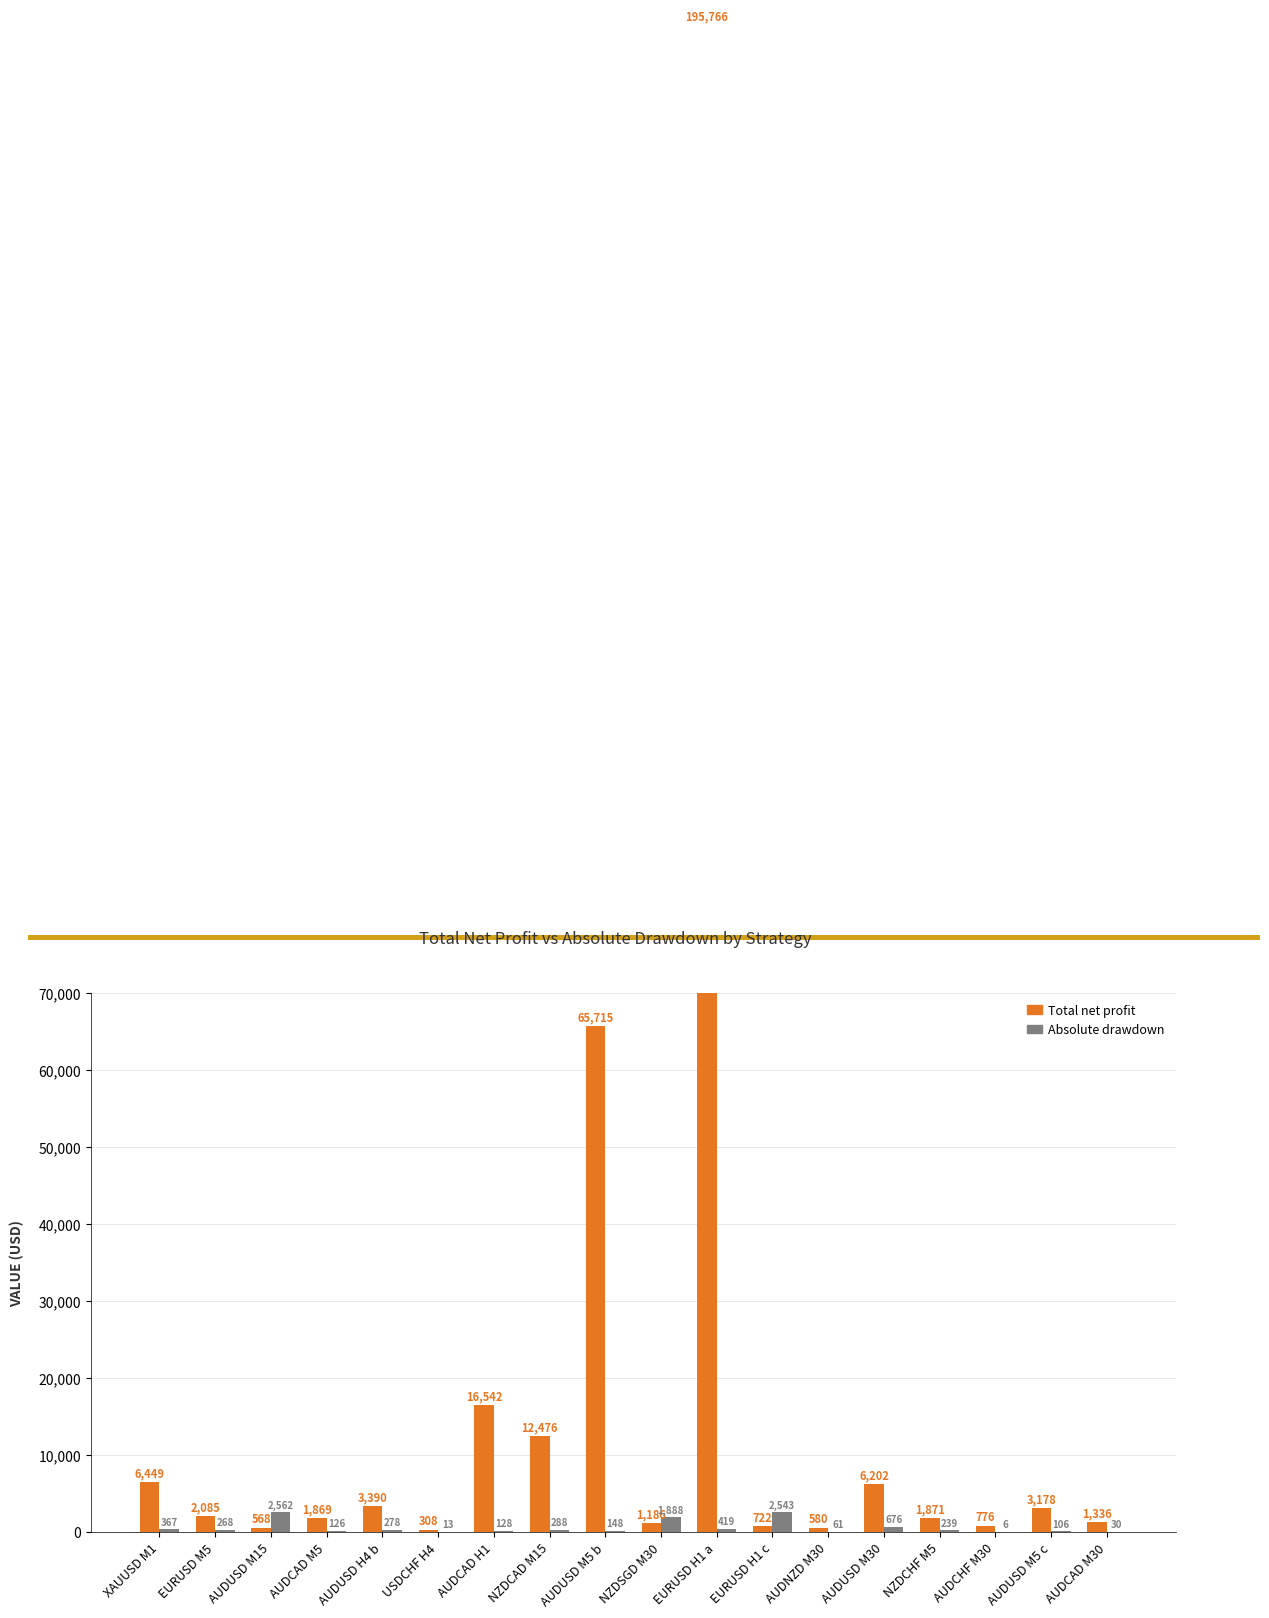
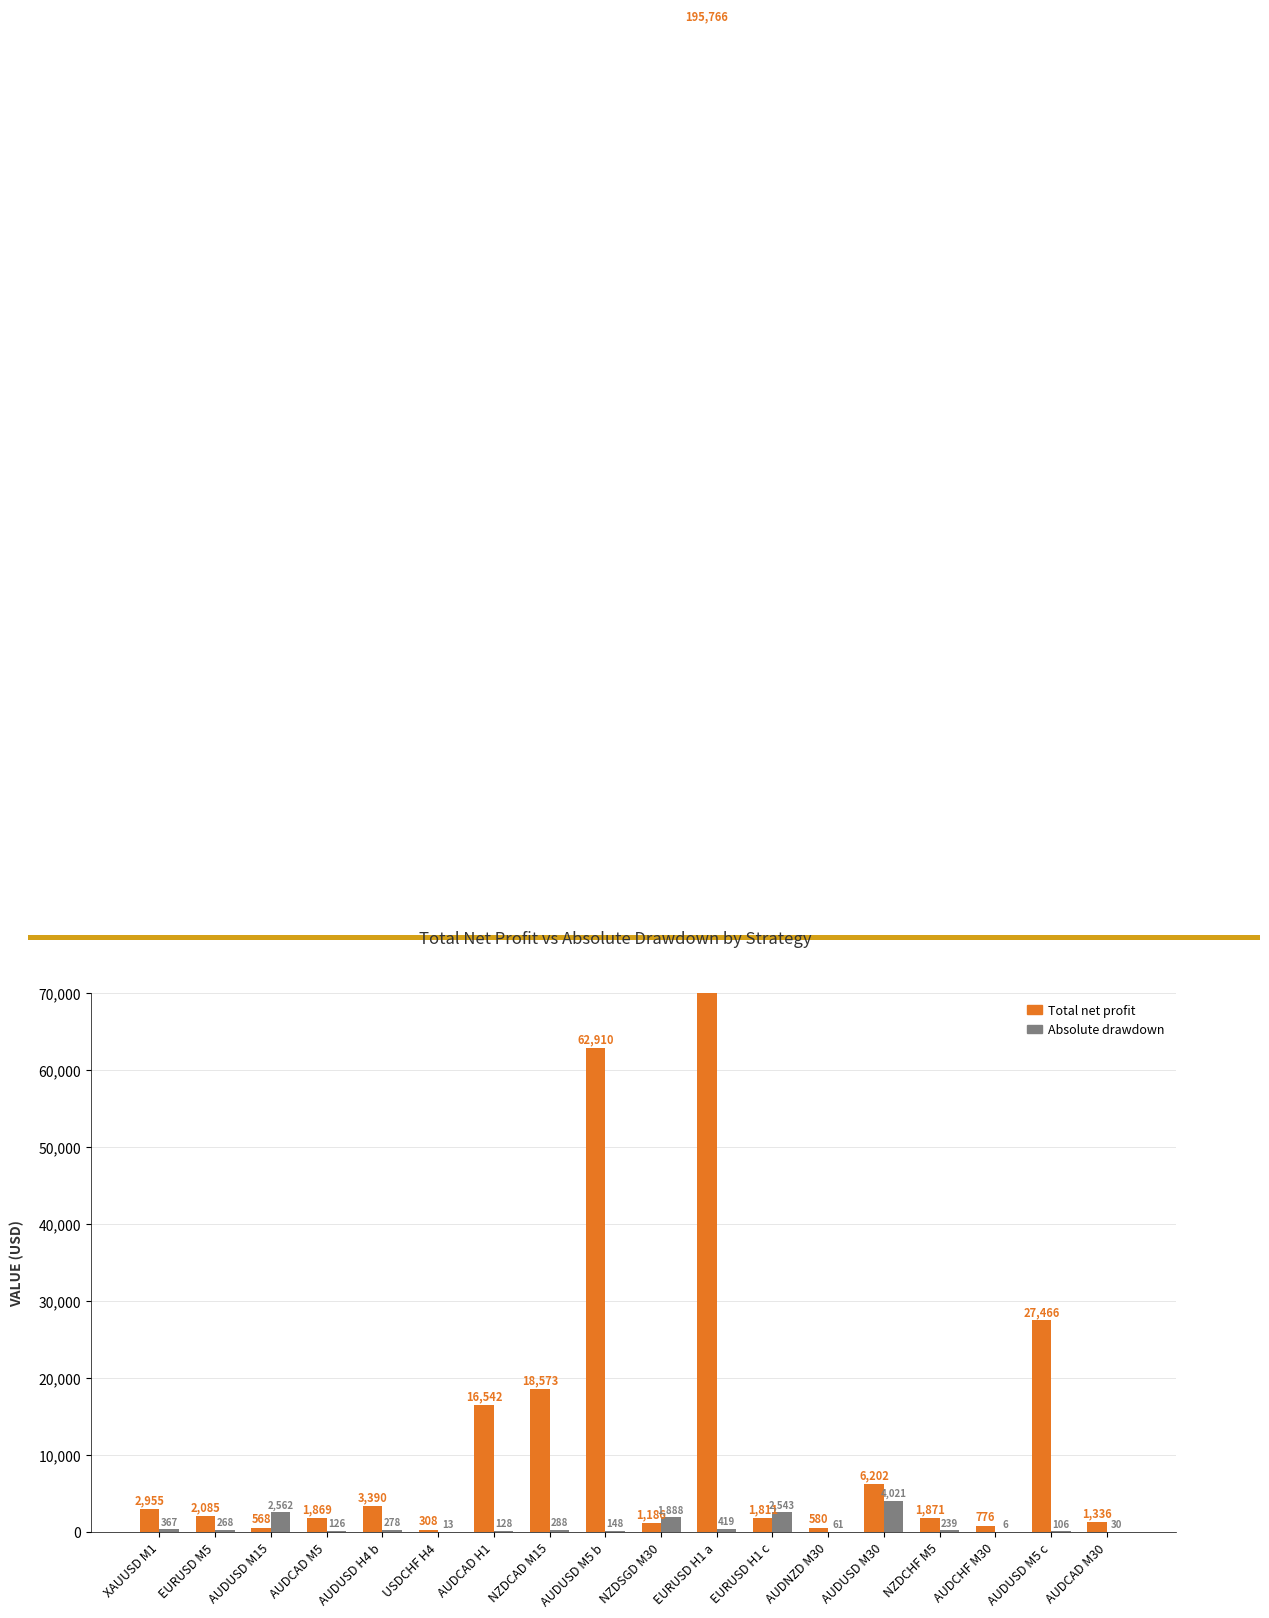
  {
    "Total net profit": {
-     "XAUUSD M1": "6,449",
+     "XAUUSD M1": "2,955",
      "EURUSD M5": "2,085",
      "AUDUSD M15": "568",
      "AUDCAD M5": "1,869",
      "AUDUSD H4 b": "3,390",
      "USDCHF H4": "308",
      "AUDCAD H1": "16,542",
-     "NZDCAD M15": "12,476",
-     "AUDUSD M5 b": "65,715",
-     "EURUSD H1 c": "722",
+     "NZDCAD M15": "18,573",
+     "AUDUSD M5 b": "62,910",
+     "EURUSD H1 c": "1,811",
      "AUDNZD M30": "580",
      "AUDUSD M30": "6,202",
      "NZDCHF M5": "1,871",
      "AUDCHF M30": "776",
-     "AUDUSD M5 c": "3,178",
+     "AUDUSD M5 c": "27,466",
      "AUDCAD M30": "1,336"
    },
    "Absolute drawdown": {
      "XAUUSD M1": "367",
      "EURUSD M5": "268",
      "AUDUSD M15": "2,562",
      "AUDCAD M5": "126",
      "AUDUSD H4 b": "278",
      "USDCHF H4": "13",
      "AUDCAD H1": "128",
      "NZDCAD M15": "288",
      "AUDUSD M5 b": "148",
      "EURUSD H1 a": "419",
      "EURUSD H1 c": "2,543",
      "AUDNZD M30": "61",
-     "AUDUSD M30": "676",
+     "AUDUSD M30": "4,021",
      "NZDCHF M5": "239",
      "AUDCHF M30": "6",
      "AUDUSD M5 c": "106",
      "AUDCAD M30": "30"
    }
  }
